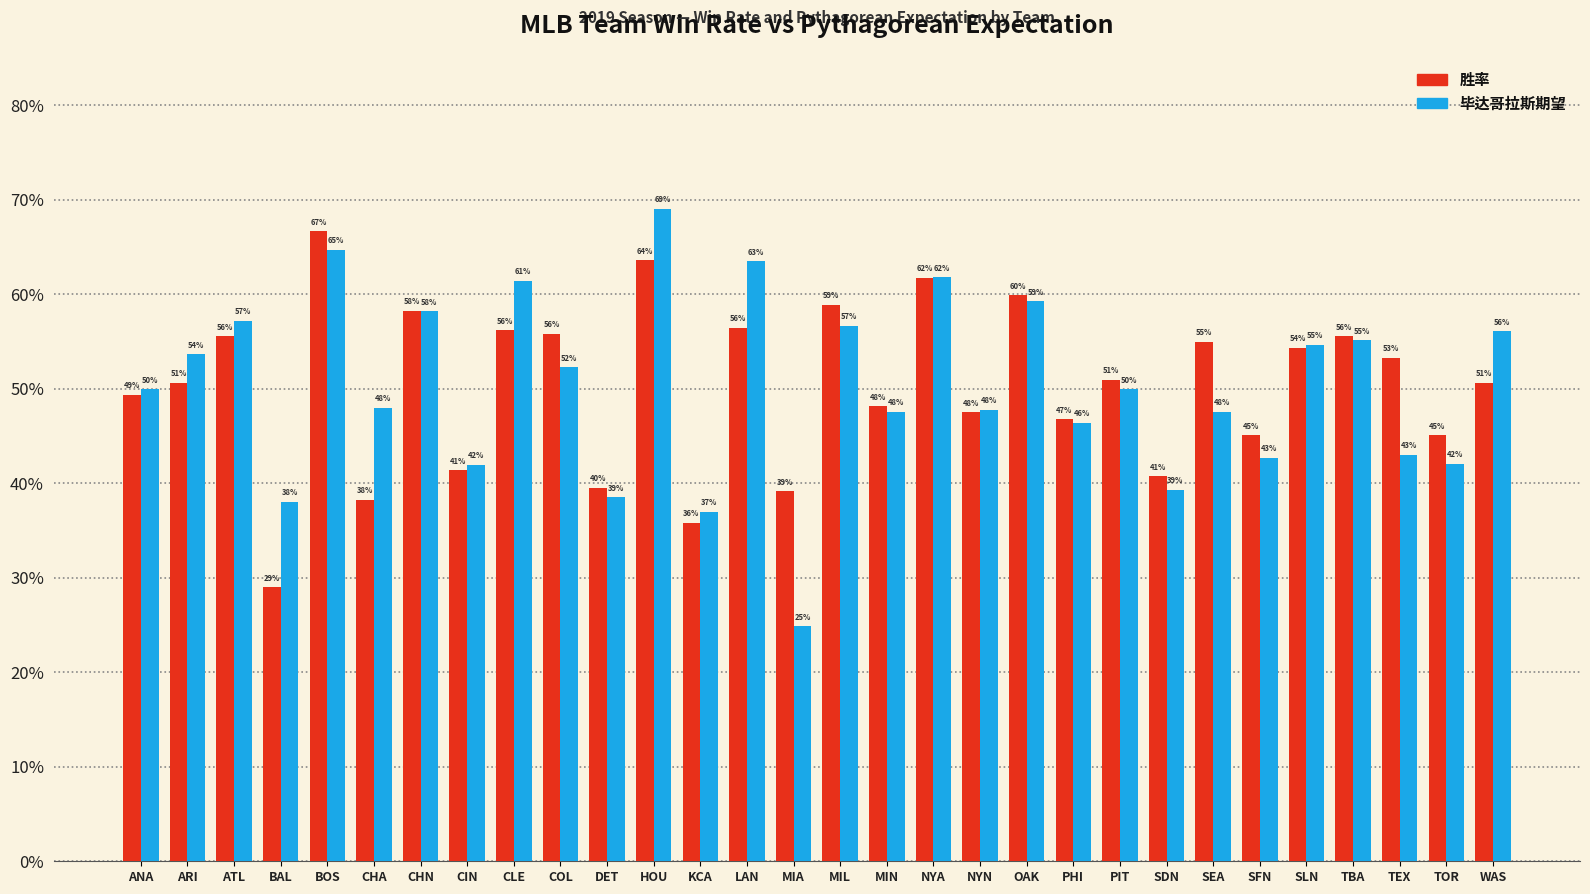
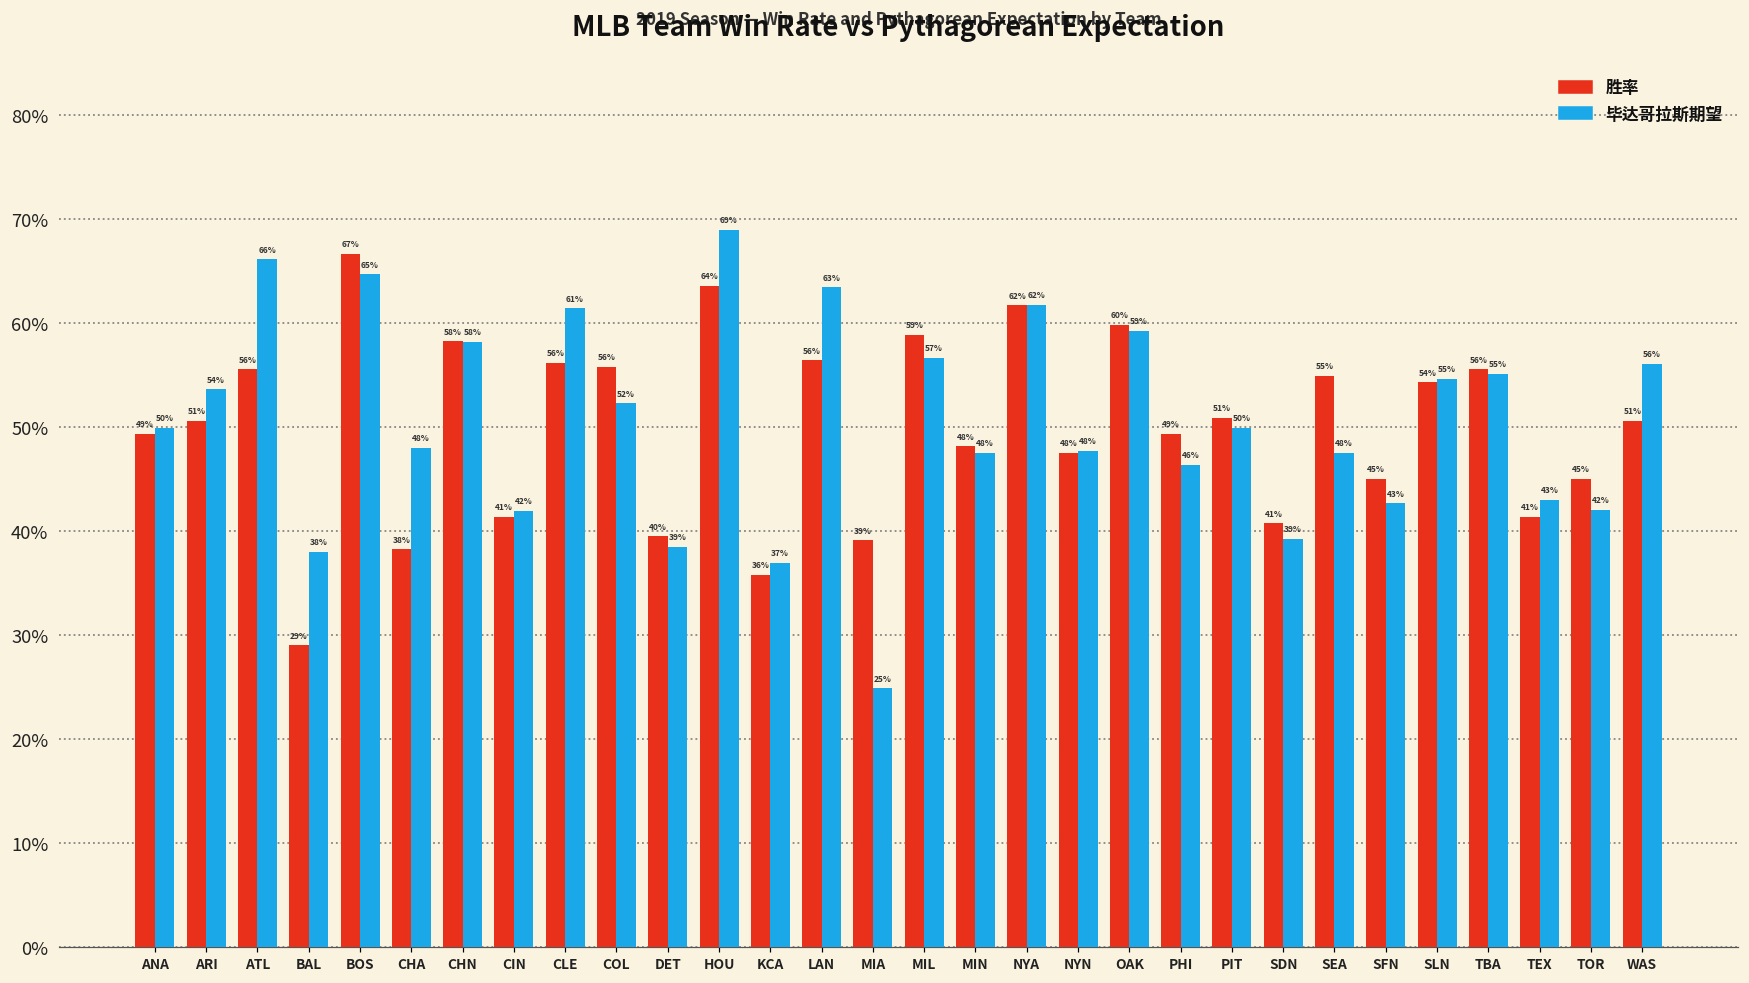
  {
    "胜率": {
      "ANA": "49%",
      "ARI": "51%",
      "ATL": "56%",
      "BAL": "29%",
      "BOS": "67%",
      "CHA": "38%",
      "CHN": "58%",
      "CIN": "41%",
      "CLE": "56%",
      "COL": "56%",
      "DET": "40%",
      "HOU": "64%",
      "KCA": "36%",
      "LAN": "56%",
      "MIA": "39%",
      "MIL": "59%",
      "MIN": "48%",
      "NYA": "62%",
      "NYN": "48%",
      "OAK": "60%",
-     "PHI": "47%",
+     "PHI": "49%",
      "PIT": "51%",
      "SDN": "41%",
      "SEA": "55%",
      "SFN": "45%",
      "SLN": "54%",
      "TBA": "56%",
-     "TEX": "53%",
+     "TEX": "41%",
      "TOR": "45%",
      "WAS": "51%"
    },
    "毕达哥拉斯期望": {
      "ANA": "50%",
      "ARI": "54%",
-     "ATL": "57%",
+     "ATL": "66%",
      "BAL": "38%",
      "BOS": "65%",
      "CHA": "48%",
      "CHN": "58%",
      "CIN": "42%",
      "CLE": "61%",
      "COL": "52%",
      "DET": "39%",
      "HOU": "69%",
      "KCA": "37%",
      "LAN": "63%",
      "MIA": "25%",
      "MIL": "57%",
      "MIN": "48%",
      "NYA": "62%",
      "NYN": "48%",
      "OAK": "59%",
      "PHI": "46%",
      "PIT": "50%",
      "SDN": "39%",
      "SEA": "48%",
      "SFN": "43%",
      "SLN": "55%",
      "TBA": "55%",
      "TEX": "43%",
      "TOR": "42%",
      "WAS": "56%"
    }
  }
